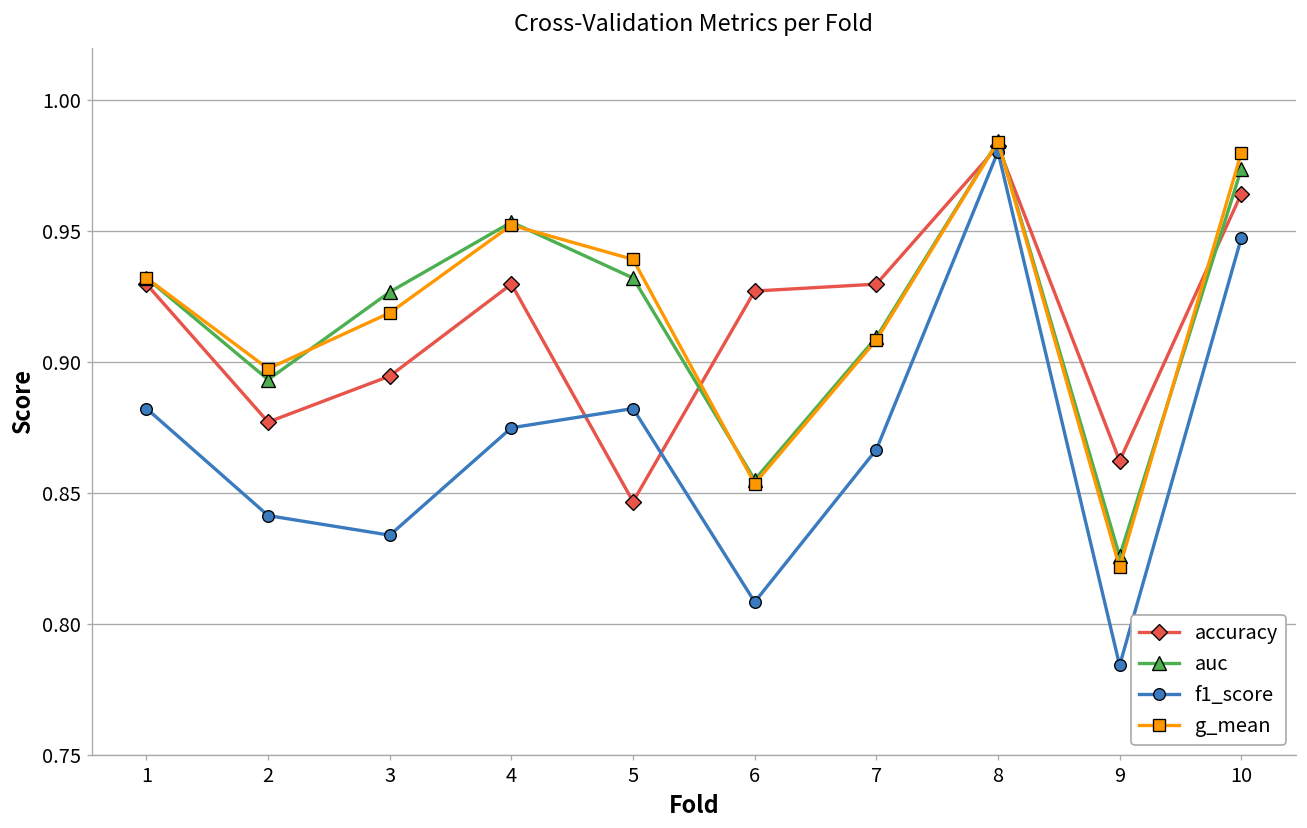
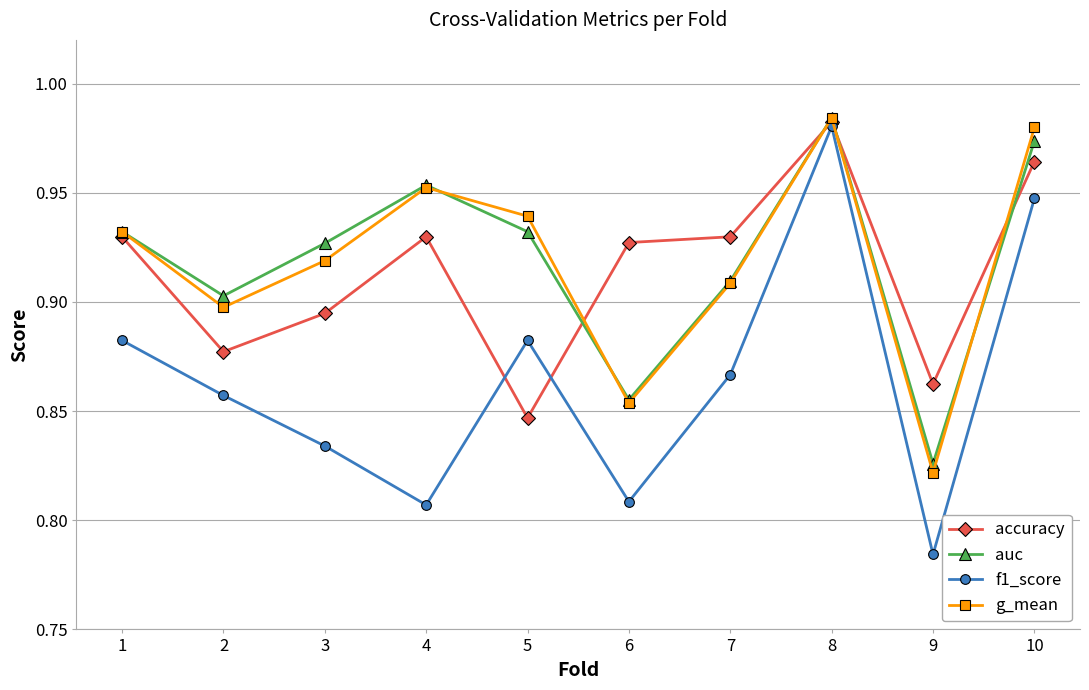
  {
    "accuracy": {
      "1": 0.930,
      "2": 0.877,
      "3": 0.895,
      "4": 0.930,
      "5": 0.847,
      "6": 0.927,
      "7": 0.930,
      "8": 0.982,
      "9": 0.862,
      "10": 0.964
    },
    "auc": {
-     "2": 0.893,
+     "2": 0.903,
      "3": 0.927,
      "5": 0.932,
      "6": 0.855,
      "9": 0.826,
      "10": 0.974
    },
    "f1_score": {
      "1": 0.882,
-     "2": 0.841,
+     "2": 0.857,
      "3": 0.834,
-     "4": 0.875,
+     "4": 0.807,
      "5": 0.882,
      "6": 0.809,
      "7": 0.867,
      "8": 0.980,
      "9": 0.784,
      "10": 0.947
    },
    "g_mean": {
      "2": 0.898,
      "3": 0.919,
      "5": 0.939,
      "6": 0.854,
      "9": 0.822,
      "10": 0.980
    }
  }
